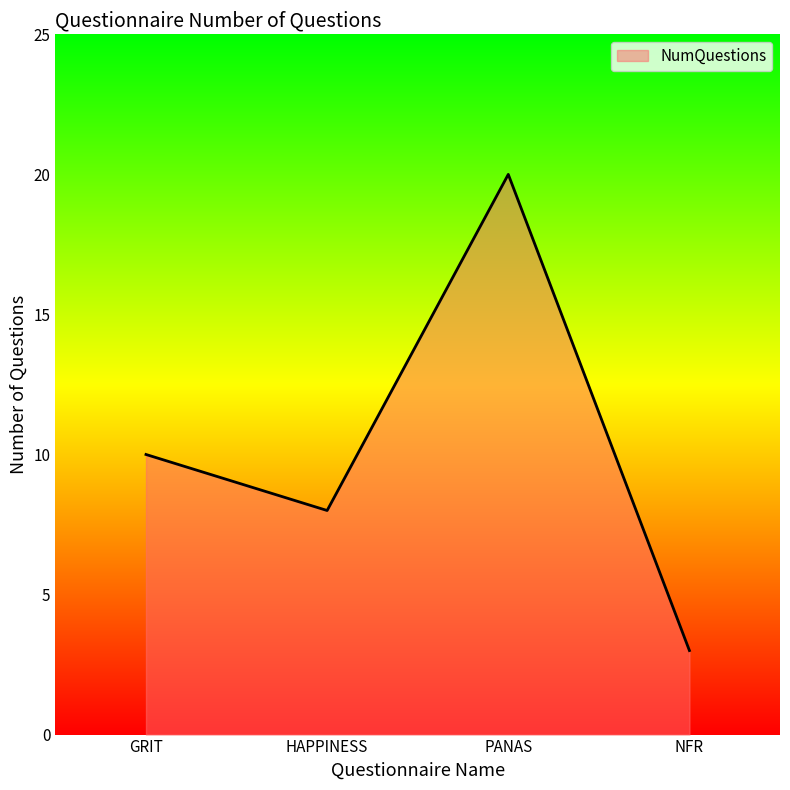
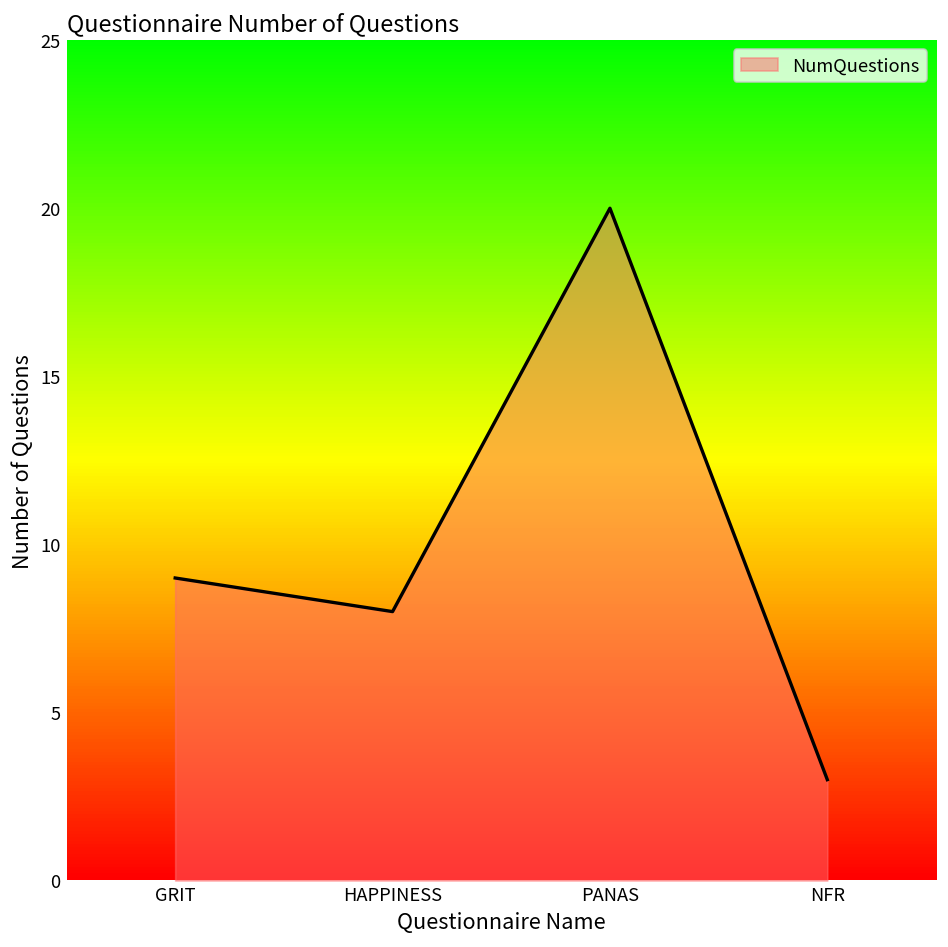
  {
-   "GRIT": 10,
+   "GRIT": 9,
    "HAPPINESS": 8,
    "PANAS": 20,
    "NFR": 3
  }
